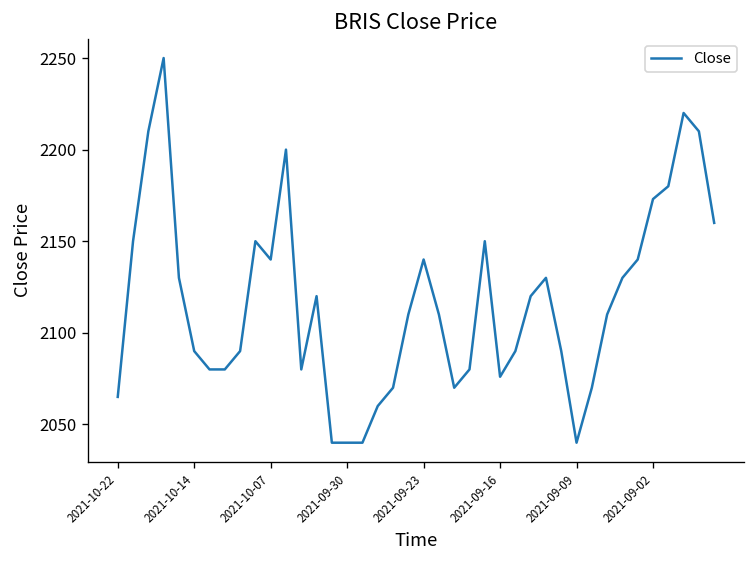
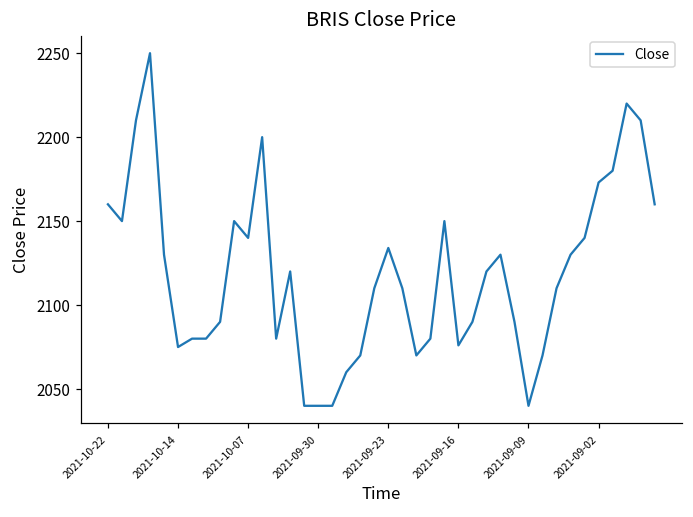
  {
-   "2021-10-22": 2065,
-   "2021-10-14": 2090,
+   "2021-10-22": 2160,
+   "2021-10-14": 2075,
    "2021-10-07": 2140,
    "2021-09-30": 2040,
-   "2021-09-23": 2140,
+   "2021-09-23": 2134,
    "2021-09-16": 2076,
    "2021-09-09": 2040,
    "2021-09-02": 2173
  }
